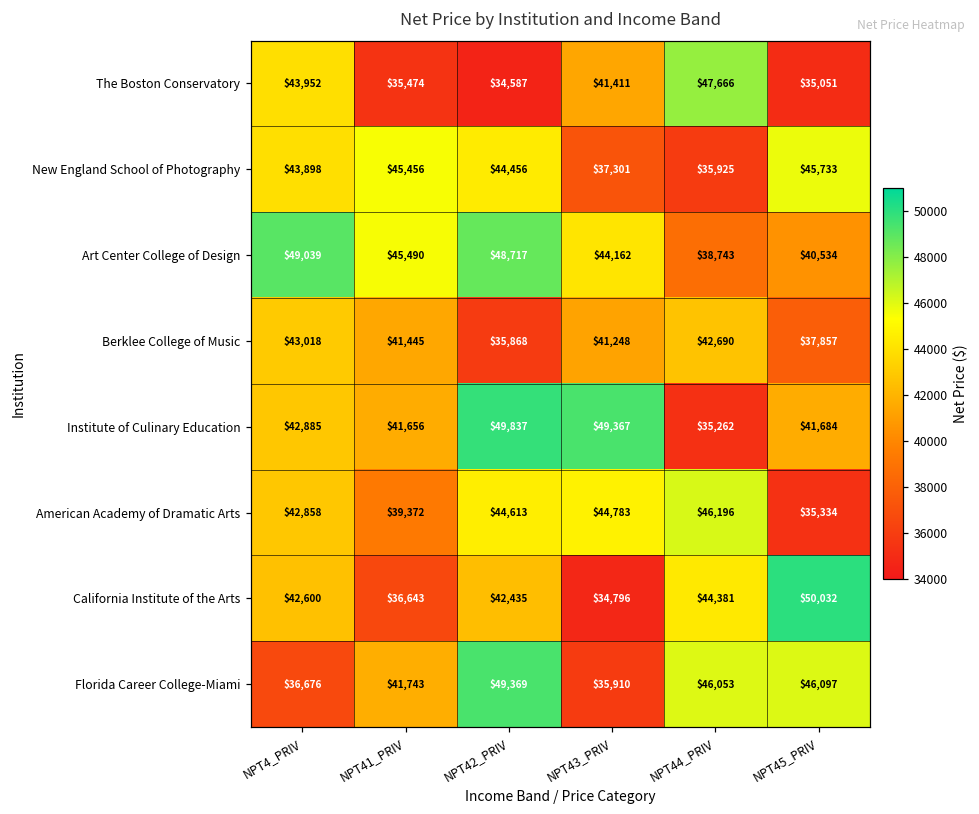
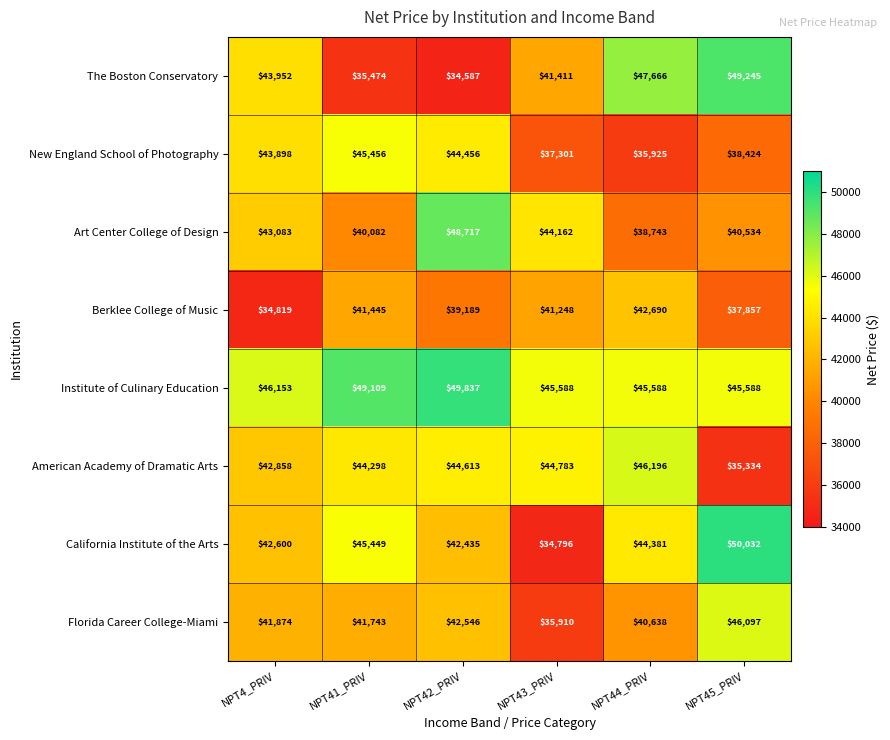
  {
    "The Boston Conservatory": {
      "NPT4_PRIV": "$43,952",
      "NPT41_PRIV": "$35,474",
      "NPT42_PRIV": "$34,587",
      "NPT43_PRIV": "$41,411",
      "NPT44_PRIV": "$47,666",
-     "NPT45_PRIV": "$35,051"
+     "NPT45_PRIV": "$49,245"
    },
    "New England School of Photography": {
      "NPT4_PRIV": "$43,898",
      "NPT41_PRIV": "$45,456",
      "NPT42_PRIV": "$44,456",
      "NPT43_PRIV": "$37,301",
      "NPT44_PRIV": "$35,925",
-     "NPT45_PRIV": "$45,733"
+     "NPT45_PRIV": "$38,424"
    },
    "Art Center College of Design": {
-     "NPT4_PRIV": "$49,039",
-     "NPT41_PRIV": "$45,490",
+     "NPT4_PRIV": "$43,083",
+     "NPT41_PRIV": "$40,082",
      "NPT42_PRIV": "$48,717",
      "NPT43_PRIV": "$44,162",
      "NPT44_PRIV": "$38,743",
      "NPT45_PRIV": "$40,534"
    },
    "Berklee College of Music": {
-     "NPT4_PRIV": "$43,018",
+     "NPT4_PRIV": "$34,819",
      "NPT41_PRIV": "$41,445",
-     "NPT42_PRIV": "$35,868",
+     "NPT42_PRIV": "$39,189",
      "NPT43_PRIV": "$41,248",
      "NPT44_PRIV": "$42,690",
      "NPT45_PRIV": "$37,857"
    },
    "Institute of Culinary Education": {
-     "NPT4_PRIV": "$42,885",
-     "NPT41_PRIV": "$41,656",
+     "NPT4_PRIV": "$46,153",
+     "NPT41_PRIV": "$49,109",
      "NPT42_PRIV": "$49,837",
-     "NPT43_PRIV": "$49,367",
-     "NPT44_PRIV": "$35,262",
-     "NPT45_PRIV": "$41,684"
+     "NPT43_PRIV": "$45,588",
+     "NPT44_PRIV": "$45,588",
+     "NPT45_PRIV": "$45,588"
    },
    "American Academy of Dramatic Arts": {
      "NPT4_PRIV": "$42,858",
-     "NPT41_PRIV": "$39,372",
+     "NPT41_PRIV": "$44,298",
      "NPT42_PRIV": "$44,613",
      "NPT43_PRIV": "$44,783",
      "NPT44_PRIV": "$46,196",
      "NPT45_PRIV": "$35,334"
    },
    "California Institute of the Arts": {
      "NPT4_PRIV": "$42,600",
-     "NPT41_PRIV": "$36,643",
+     "NPT41_PRIV": "$45,449",
      "NPT42_PRIV": "$42,435",
      "NPT43_PRIV": "$34,796",
      "NPT44_PRIV": "$44,381",
      "NPT45_PRIV": "$50,032"
    },
    "Florida Career College-Miami": {
-     "NPT4_PRIV": "$36,676",
+     "NPT4_PRIV": "$41,874",
      "NPT41_PRIV": "$41,743",
-     "NPT42_PRIV": "$49,369",
+     "NPT42_PRIV": "$42,546",
      "NPT43_PRIV": "$35,910",
-     "NPT44_PRIV": "$46,053",
+     "NPT44_PRIV": "$40,638",
      "NPT45_PRIV": "$46,097"
    }
  }
